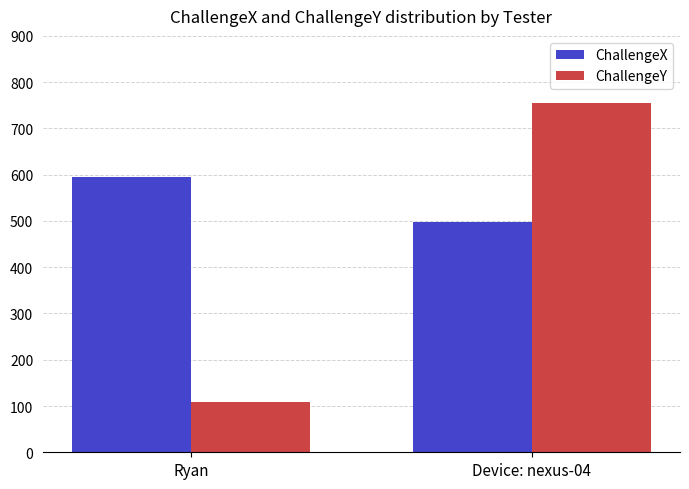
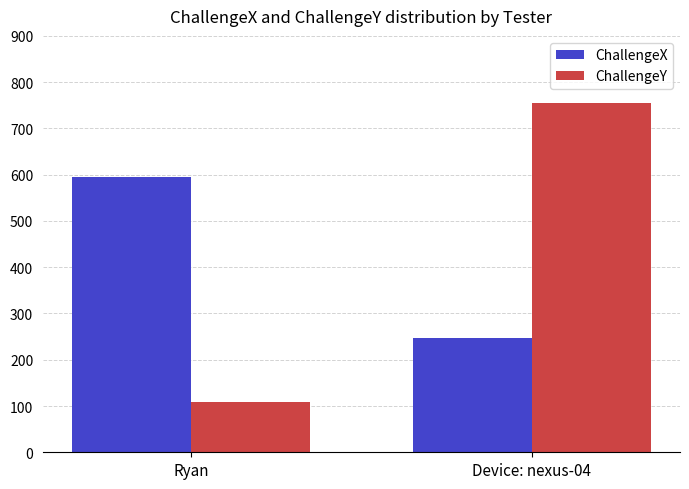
  {
    "ChallengeX": {
      "Ryan": 600,
-     "Device: nexus-04": 500
+     "Device: nexus-04": 250
    },
    "ChallengeY": {
      "Ryan": 110,
      "Device: nexus-04": 760
    }
  }
